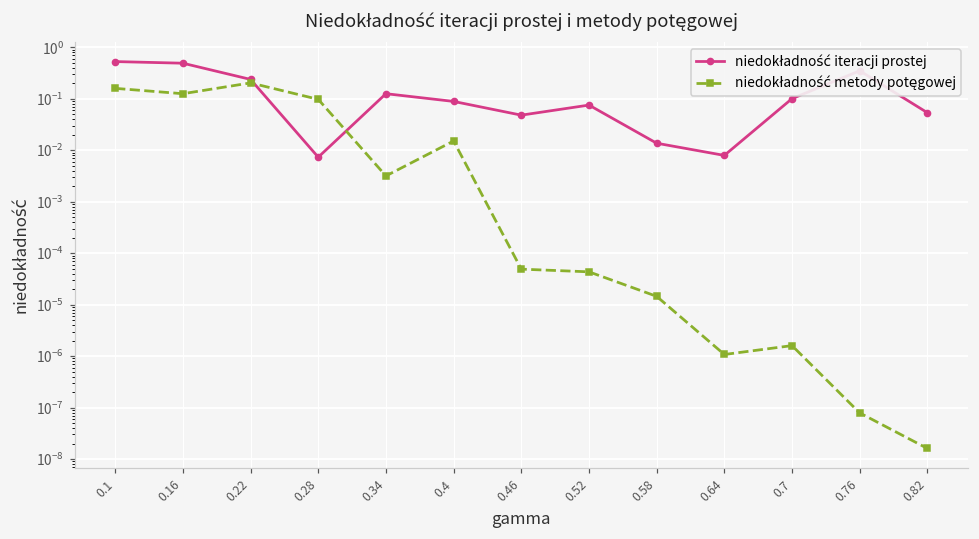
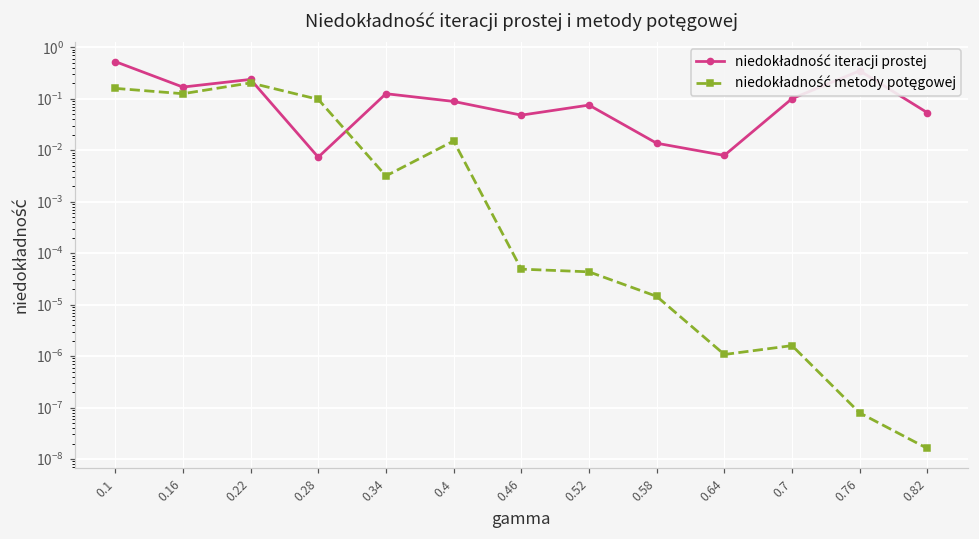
  {
    "niedokładność iteracji prostej": {
      "0.1": 0.5,
-     "0.16": 0.5,
+     "0.16": 0.17,
      "0.22": 0.2,
      "0.28": 0.007,
      "0.34": 0.13,
      "0.4": 0.09,
      "0.46": 0.05,
      "0.52": 0.08,
      "0.58": 0.014,
      "0.64": 0.008,
      "0.7": 0.10,
      "0.82": 0.05
    },
    "niedokładność metody potęgowej": {
      "0.1": 0.16,
      "0.16": 0.13,
      "0.22": 0.2,
      "0.28": 0.10,
      "0.34": 0.003,
      "0.4": 0.015,
      "0.46": 0.00005,
      "0.52": 0.00004,
      "0.58": 0.000015,
      "0.64": 0.0000011,
      "0.7": 0.0000016,
      "0.76": 0.00000008,
      "0.82": 0.000000016
    }
  }
